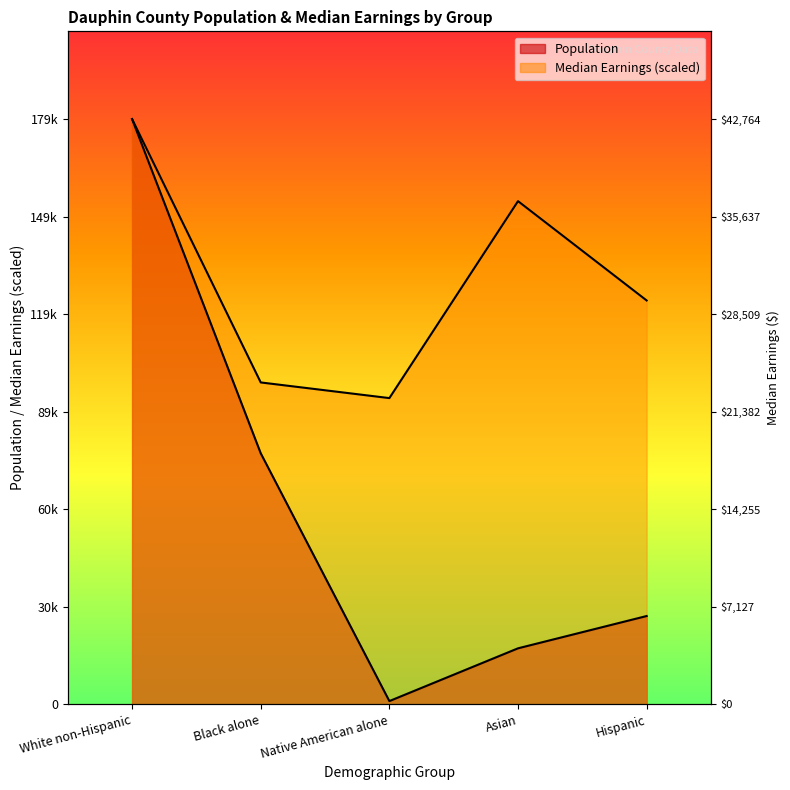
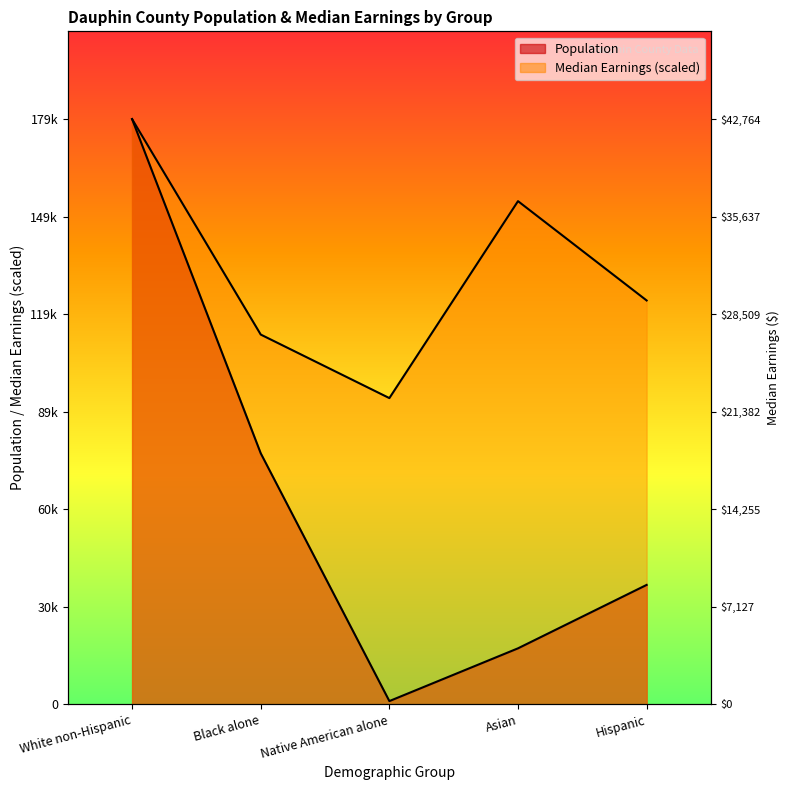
  {
    "Population": {
      "Black alone": 77000,
      "Native American alone": 1000,
      "Asian": 17000,
-     "Hispanic": 27000
+     "Hispanic": 36000
    },
    "Median Earnings (scaled)": {
-     "Black alone": 98000,
+     "Black alone": 113000,
      "Native American alone": 94000,
      "Asian": 154000,
      "Hispanic": 123000
    }
  }
